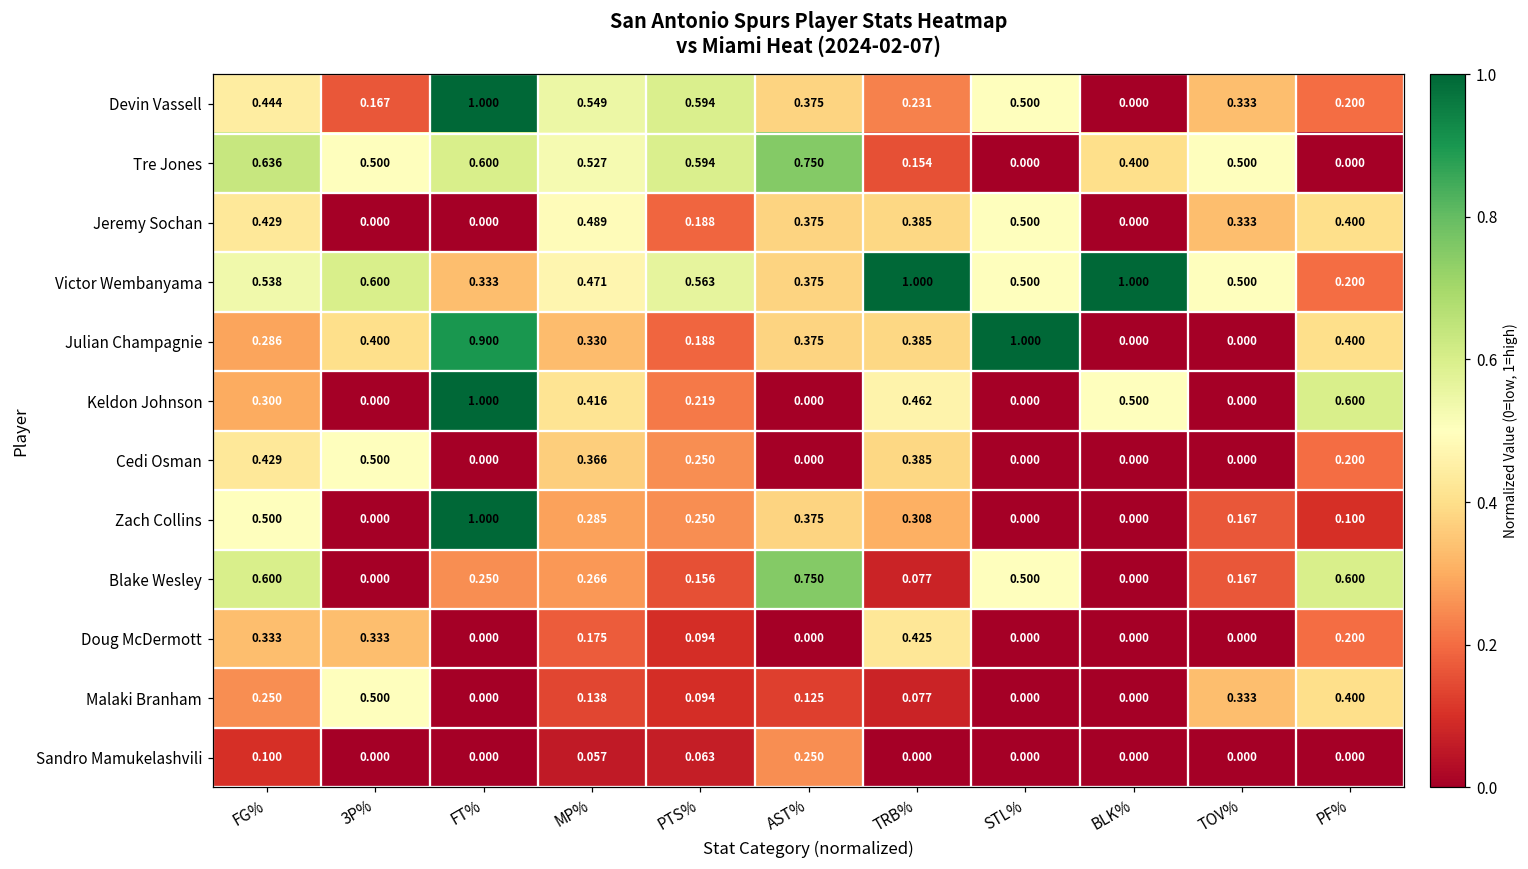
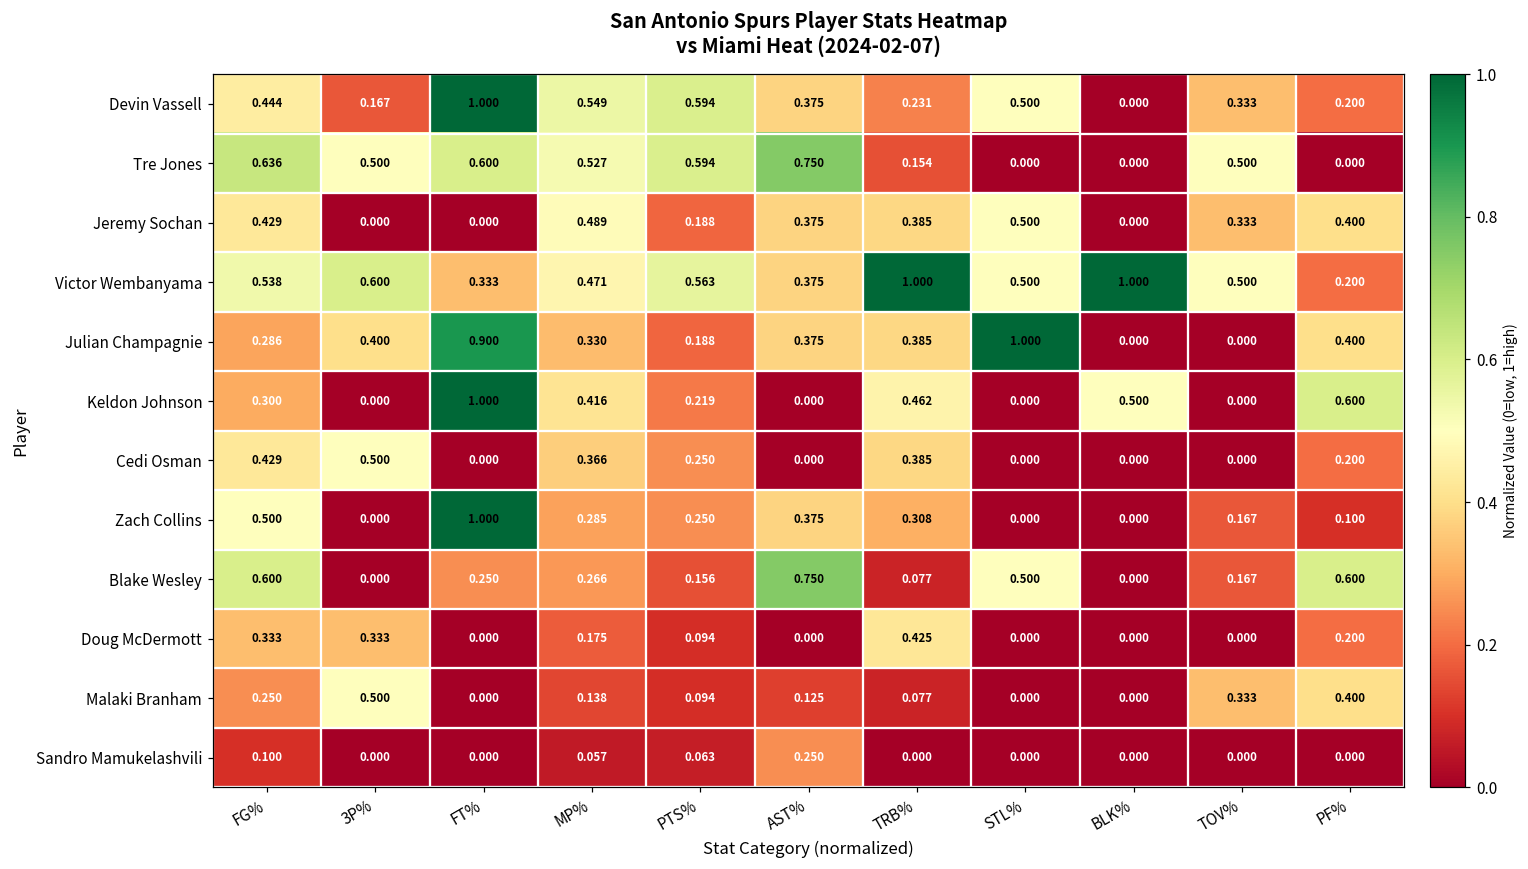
  {
    "Devin Vassell": {
      "FG%": 0.444,
      "3P%": 0.167,
      "FT%": 1.000,
      "MP%": 0.549,
      "PTS%": 0.594,
      "AST%": 0.375,
      "TRB%": 0.231,
      "STL%": 0.500,
      "BLK%": 0.000,
      "TOV%": 0.333,
      "PF%": 0.200
    },
    "Tre Jones": {
      "FG%": 0.636,
      "3P%": 0.500,
      "FT%": 0.600,
      "MP%": 0.527,
      "PTS%": 0.594,
      "AST%": 0.750,
      "TRB%": 0.154,
      "STL%": 0.000,
-     "BLK%": 0.400,
+     "BLK%": 0.000,
      "TOV%": 0.500,
      "PF%": 0.000
    },
    "Jeremy Sochan": {
      "FG%": 0.429,
      "3P%": 0.000,
      "FT%": 0.000,
      "MP%": 0.489,
      "PTS%": 0.188,
      "AST%": 0.375,
      "TRB%": 0.385,
      "STL%": 0.500,
      "BLK%": 0.000,
      "TOV%": 0.333,
      "PF%": 0.400
    },
    "Victor Wembanyama": {
      "FG%": 0.538,
      "3P%": 0.600,
      "FT%": 0.333,
      "MP%": 0.471,
      "PTS%": 0.563,
      "AST%": 0.375,
      "TRB%": 1.000,
      "STL%": 0.500,
      "BLK%": 1.000,
      "TOV%": 0.500,
      "PF%": 0.200
    },
    "Julian Champagnie": {
      "FG%": 0.286,
      "3P%": 0.400,
      "FT%": 0.900,
      "MP%": 0.330,
      "PTS%": 0.188,
      "AST%": 0.375,
      "TRB%": 0.385,
      "STL%": 1.000,
      "BLK%": 0.000,
      "TOV%": 0.000,
      "PF%": 0.400
    },
    "Keldon Johnson": {
      "FG%": 0.300,
      "3P%": 0.000,
      "FT%": 1.000,
      "MP%": 0.416,
      "PTS%": 0.219,
      "AST%": 0.000,
      "TRB%": 0.462,
      "STL%": 0.000,
      "BLK%": 0.500,
      "TOV%": 0.000,
      "PF%": 0.600
    },
    "Cedi Osman": {
      "FG%": 0.429,
      "3P%": 0.500,
      "FT%": 0.000,
      "MP%": 0.366,
      "PTS%": 0.250,
      "AST%": 0.000,
      "TRB%": 0.385,
      "STL%": 0.000,
      "BLK%": 0.000,
      "TOV%": 0.000,
      "PF%": 0.200
    },
    "Zach Collins": {
      "FG%": 0.500,
      "3P%": 0.000,
      "FT%": 1.000,
      "MP%": 0.285,
      "PTS%": 0.250,
      "AST%": 0.375,
      "TRB%": 0.308,
      "STL%": 0.000,
      "BLK%": 0.000,
      "TOV%": 0.167,
      "PF%": 0.100
    },
    "Blake Wesley": {
      "FG%": 0.600,
      "3P%": 0.000,
      "FT%": 0.250,
      "MP%": 0.266,
      "PTS%": 0.156,
      "AST%": 0.750,
      "TRB%": 0.077,
      "STL%": 0.500,
      "BLK%": 0.000,
      "TOV%": 0.167,
      "PF%": 0.600
    },
    "Doug McDermott": {
      "FG%": 0.333,
      "3P%": 0.333,
      "FT%": 0.000,
      "MP%": 0.175,
      "PTS%": 0.094,
      "AST%": 0.000,
      "TRB%": 0.425,
      "STL%": 0.000,
      "BLK%": 0.000,
      "TOV%": 0.000,
      "PF%": 0.200
    },
    "Malaki Branham": {
      "FG%": 0.250,
      "3P%": 0.500,
      "FT%": 0.000,
      "MP%": 0.138,
      "PTS%": 0.094,
      "AST%": 0.125,
      "TRB%": 0.077,
      "STL%": 0.000,
      "BLK%": 0.000,
      "TOV%": 0.333,
      "PF%": 0.400
    },
    "Sandro Mamukelashvili": {
      "FG%": 0.100,
      "3P%": 0.000,
      "FT%": 0.000,
      "MP%": 0.057,
      "PTS%": 0.063,
      "AST%": 0.250,
      "TRB%": 0.000,
      "STL%": 0.000,
      "BLK%": 0.000,
      "TOV%": 0.000,
      "PF%": 0.000
    }
  }
